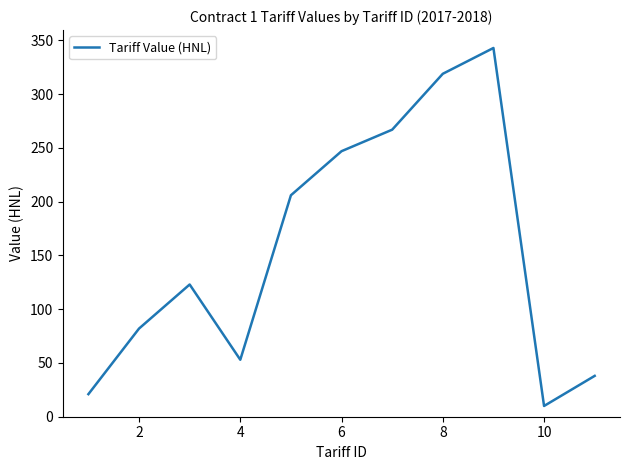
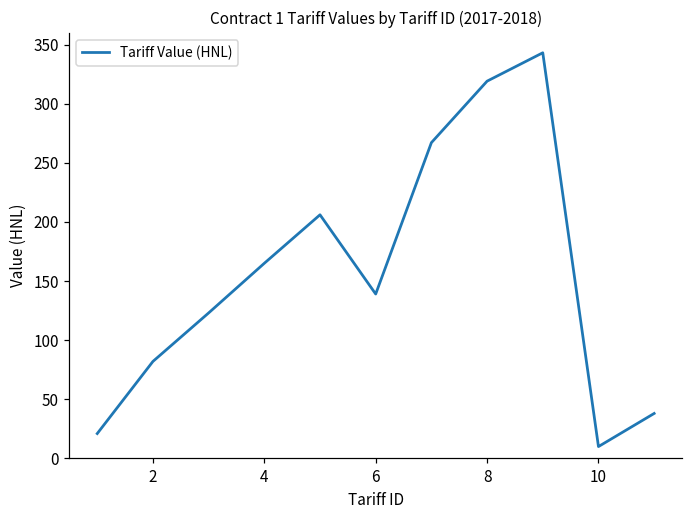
  {
    "2": 82,
-   "4": 53,
-   "6": 247,
+   "4": 165,
+   "6": 139,
    "8": 319,
    "10": 10
  }
